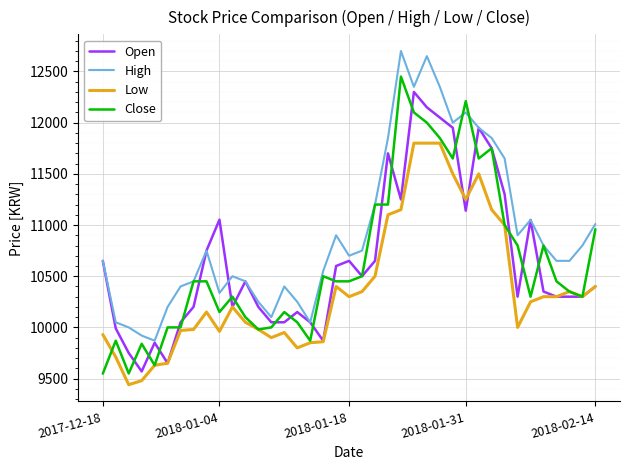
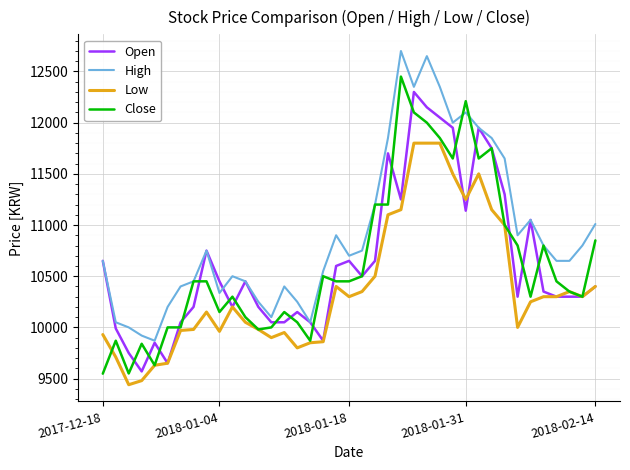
  {
    "Open": {
-     "2018-01-04": 11050,
+     "2018-01-04": 10450,
      "2018-01-18": 10650,
      "2018-01-31": 11140
    },
    "High": {
      "2018-01-04": 10340,
      "2018-01-18": 10700,
      "2018-01-31": 12100,
      "2018-02-14": 11010
    },
    "Low": {
      "2017-12-18": 9930,
      "2018-01-04": 9960,
      "2018-01-18": 10300,
      "2018-01-31": 11250
    },
    "Close": {
      "2017-12-18": 9550,
      "2018-01-04": 10150,
      "2018-01-18": 10450,
      "2018-01-31": 12210,
-     "2018-02-14": 10960
+     "2018-02-14": 10850
    }
  }
